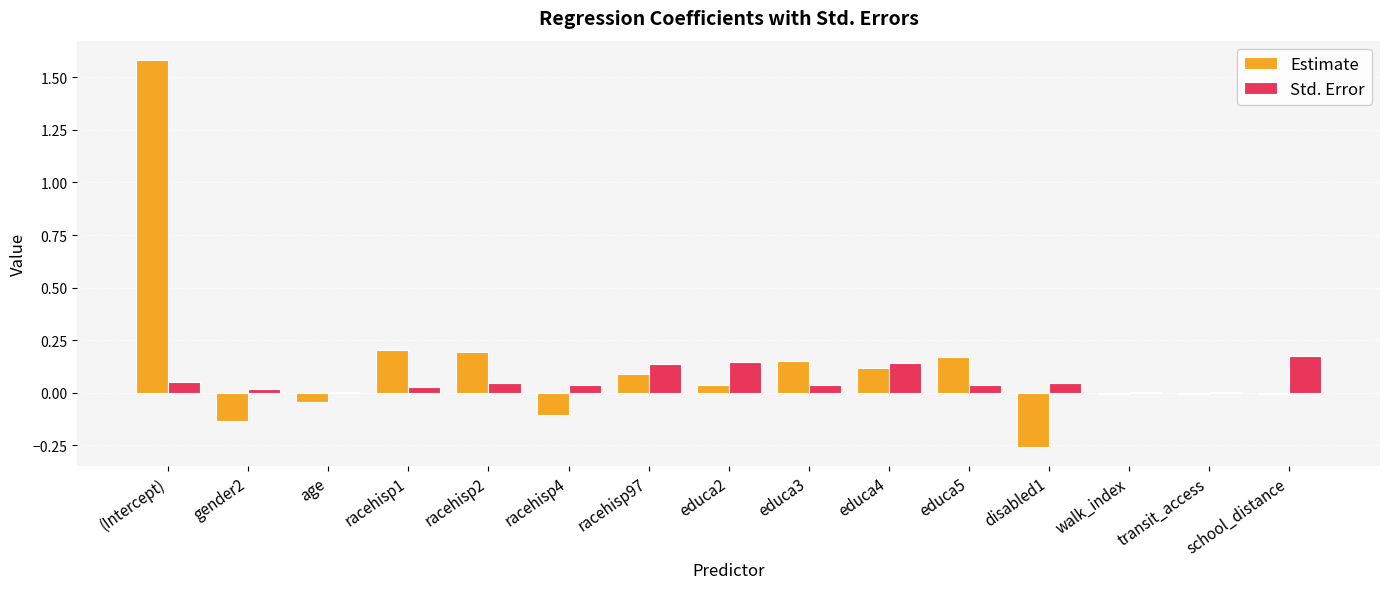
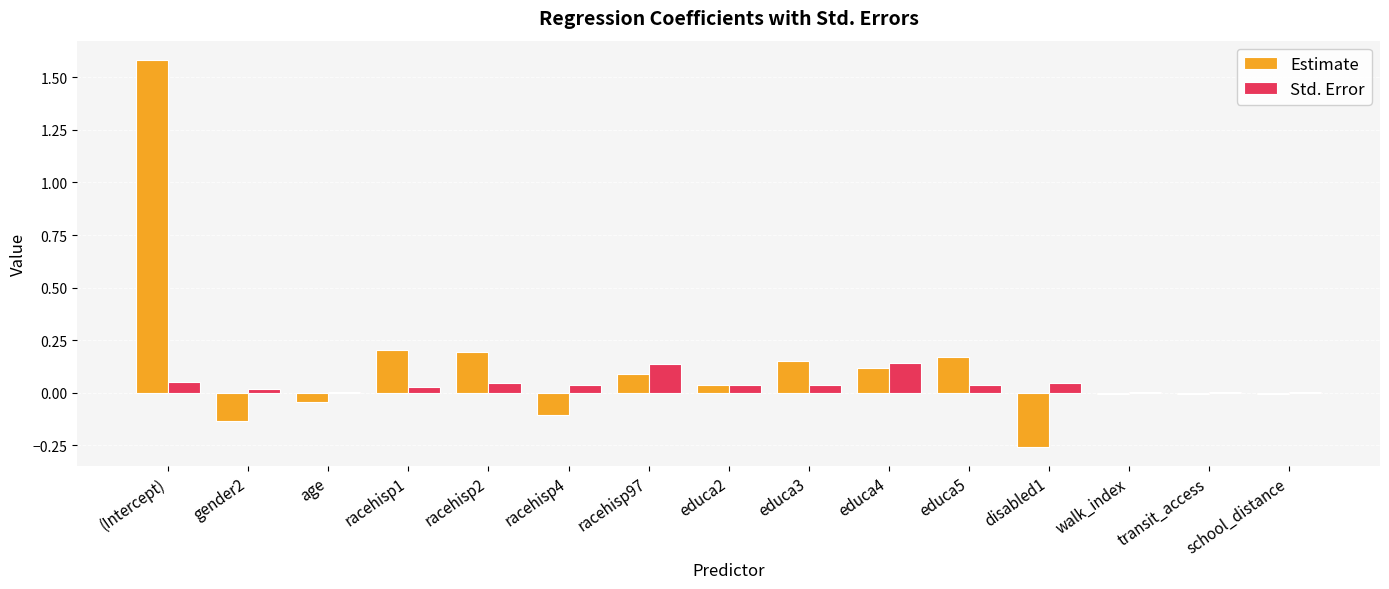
  {
    "Estimate": {
      "(Intercept)": 1.58,
      "gender2": -0.13,
      "age": -0.05,
      "racehisp1": 0.21,
      "racehisp2": 0.19,
      "racehisp4": -0.10,
      "racehisp97": 0.09,
      "educa2": 0.04,
      "educa3": 0.15,
      "educa4": 0.12,
      "educa5": 0.17,
      "disabled1": -0.26
    },
    "Std. Error": {
      "(Intercept)": 0.05,
      "gender2": 0.02,
      "racehisp1": 0.03,
      "racehisp2": 0.05,
      "racehisp4": 0.03,
      "racehisp97": 0.14,
-     "educa2": 0.14,
+     "educa2": 0.04,
      "educa3": 0.04,
      "educa4": 0.14,
      "educa5": 0.04,
      "disabled1": 0.04,
-     "school_distance": 0.17
+     "school_distance": 0.00
    }
  }
